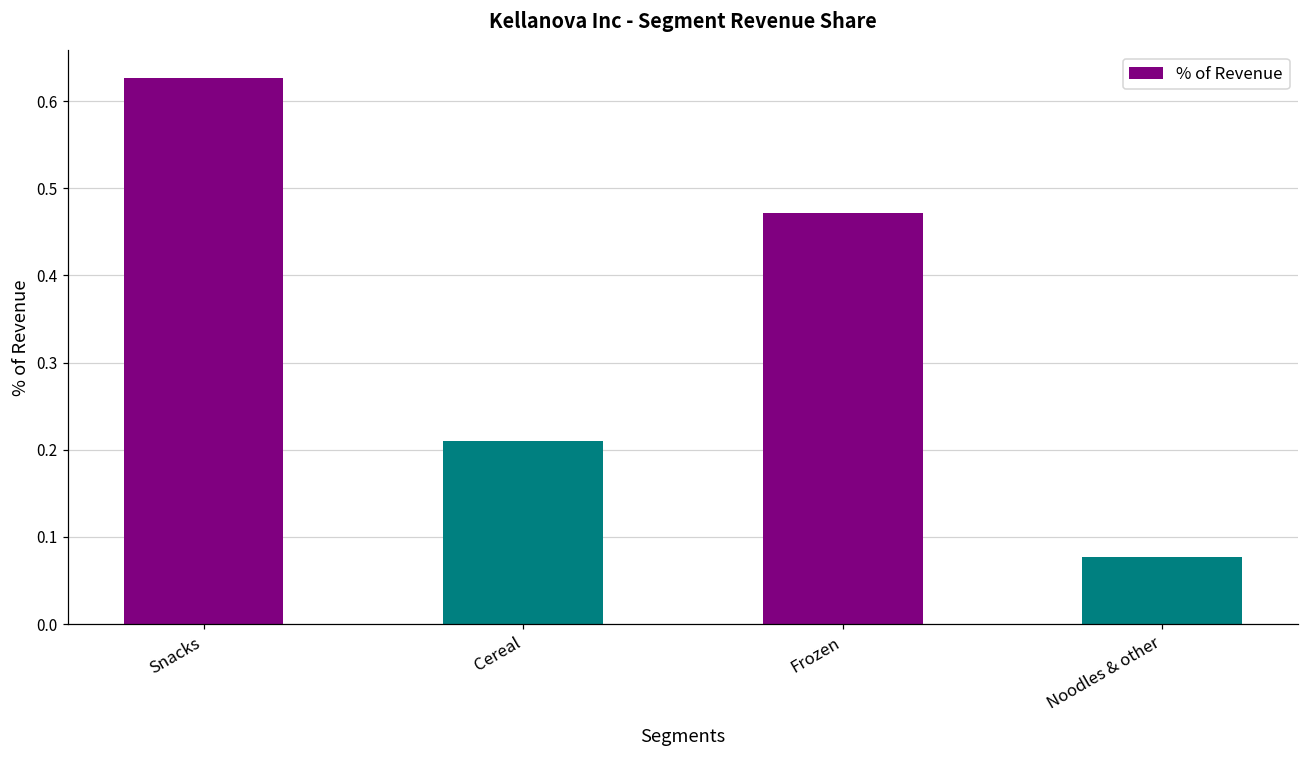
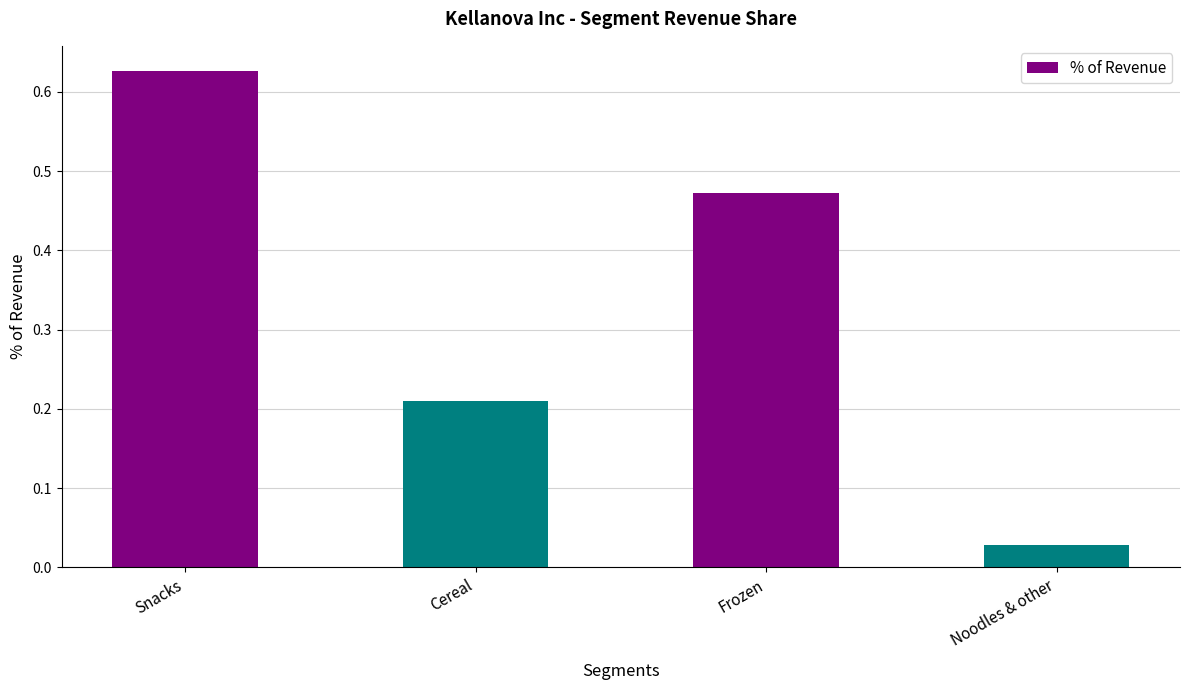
  {
    "Snacks": 0.63,
    "Cereal": 0.21,
    "Frozen": 0.47,
-   "Noodles & other": 0.08
+   "Noodles & other": 0.03
  }
